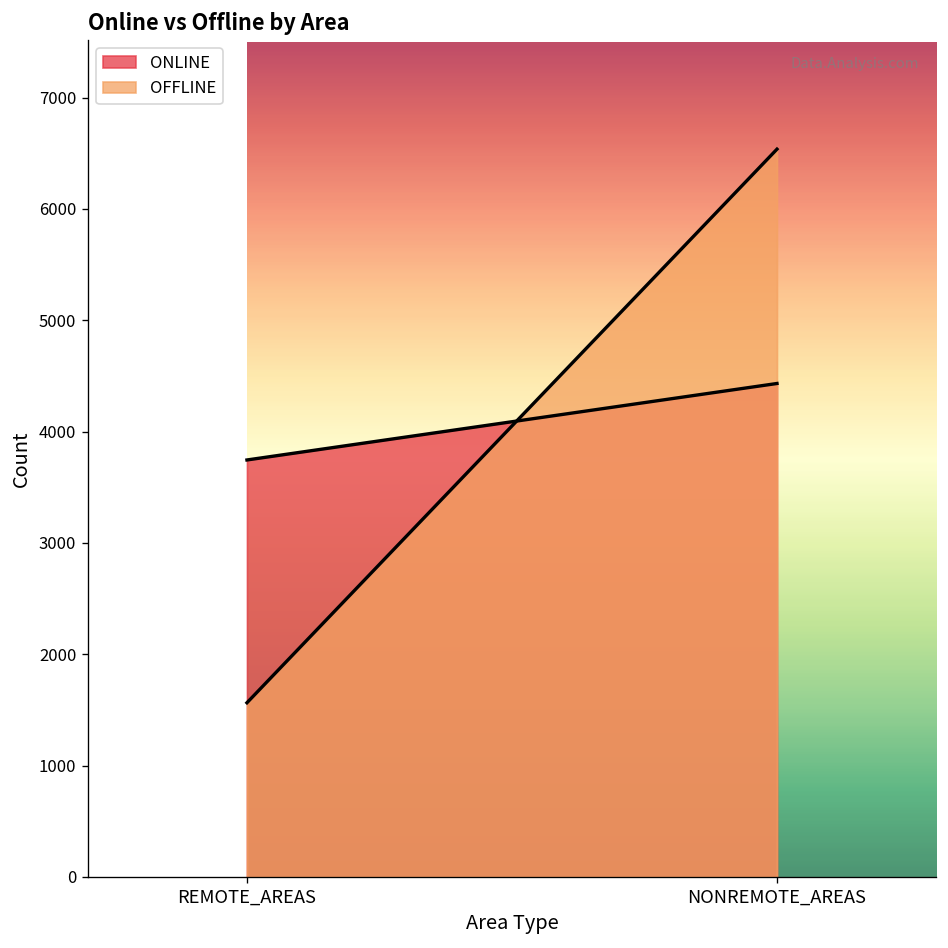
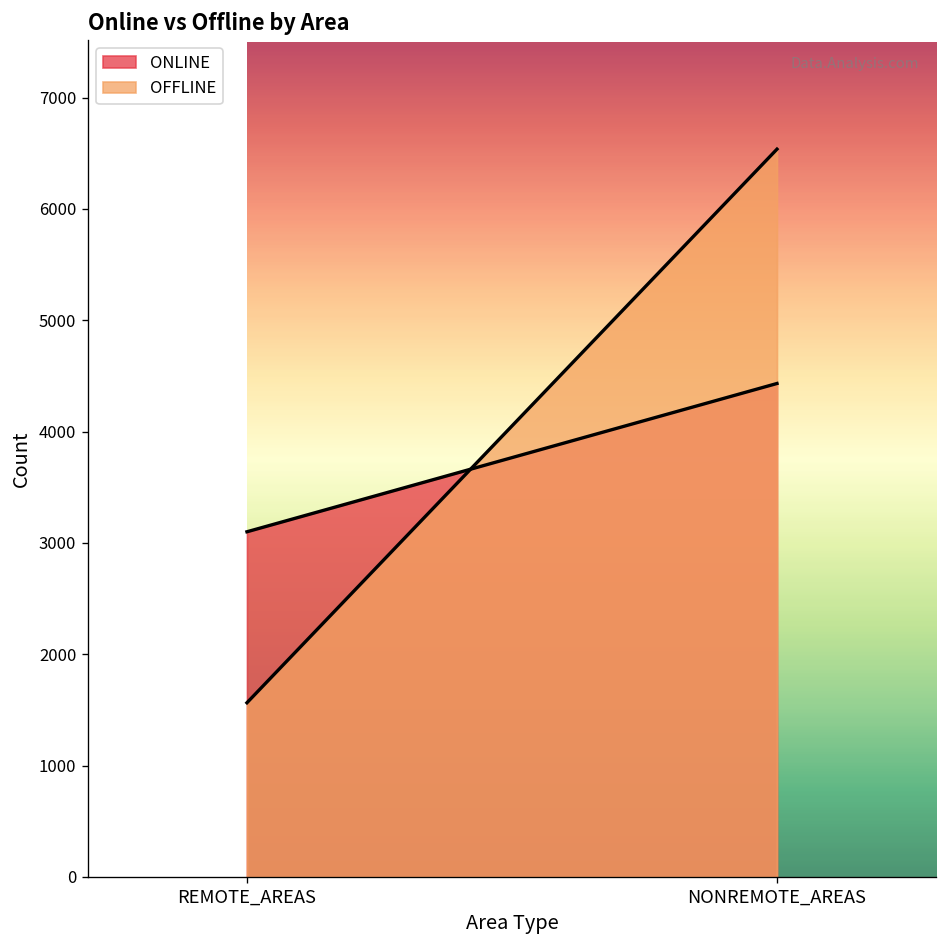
  {
    "ONLINE": {
-     "REMOTE_AREAS": 3700,
+     "REMOTE_AREAS": 3100,
      "NONREMOTE_AREAS": 4400
    },
    "OFFLINE": {
      "REMOTE_AREAS": 1600,
      "NONREMOTE_AREAS": 6500
    }
  }
